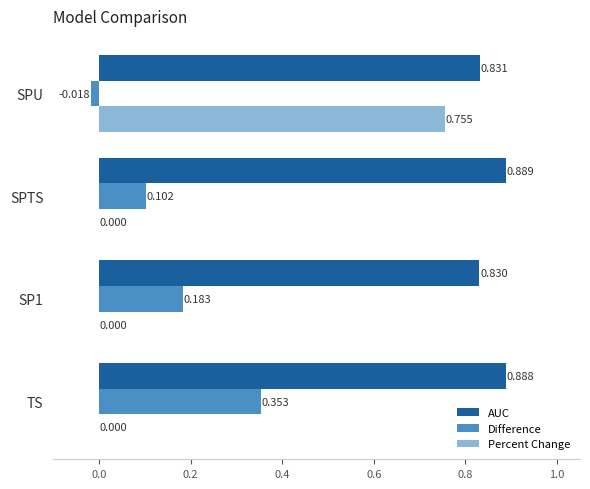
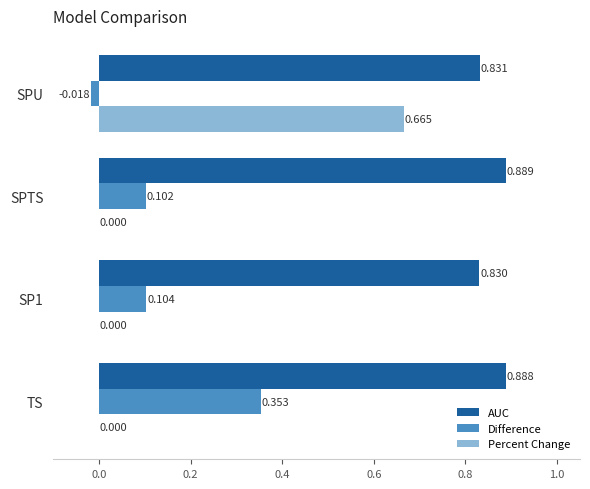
  {
    "AUC": {
      "SPU": 0.831,
      "SPTS": 0.889,
      "SP1": 0.830,
      "TS": 0.888
    },
    "Difference": {
      "SPU": -0.018,
      "SPTS": 0.102,
-     "SP1": 0.183,
+     "SP1": 0.104,
      "TS": 0.353
    },
    "Percent Change": {
-     "SPU": 0.755,
+     "SPU": 0.665,
      "SPTS": 0.000,
      "SP1": 0.000,
      "TS": 0.000
    }
  }
